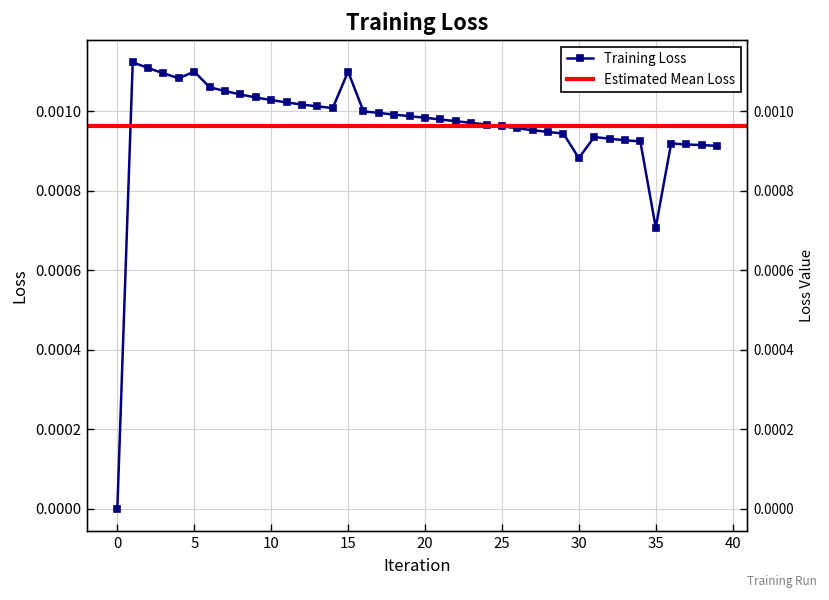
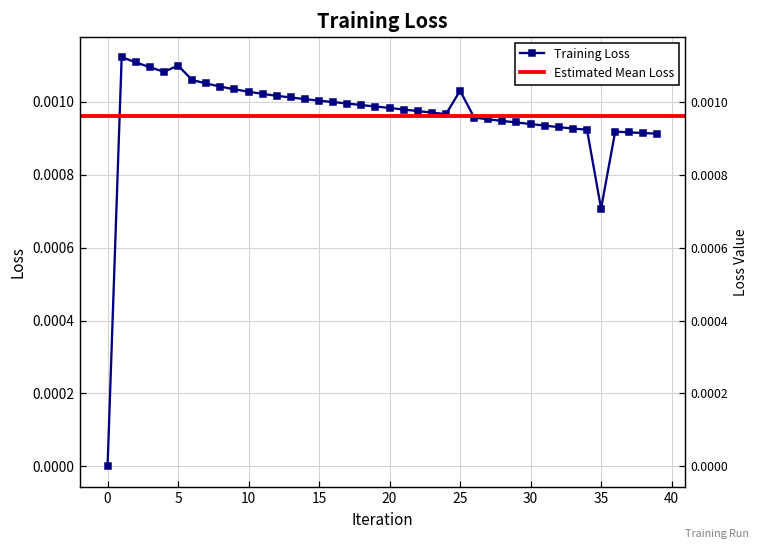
  {
    "0": 0.00000,
    "5": 0.00110,
    "10": 0.00103,
-   "15": 0.00110,
+   "15": 0.00100,
    "20": 0.00098,
-   "25": 0.00096,
-   "30": 0.00088,
+   "25": 0.00103,
+   "30": 0.00094,
    "35": 0.00071
  }
